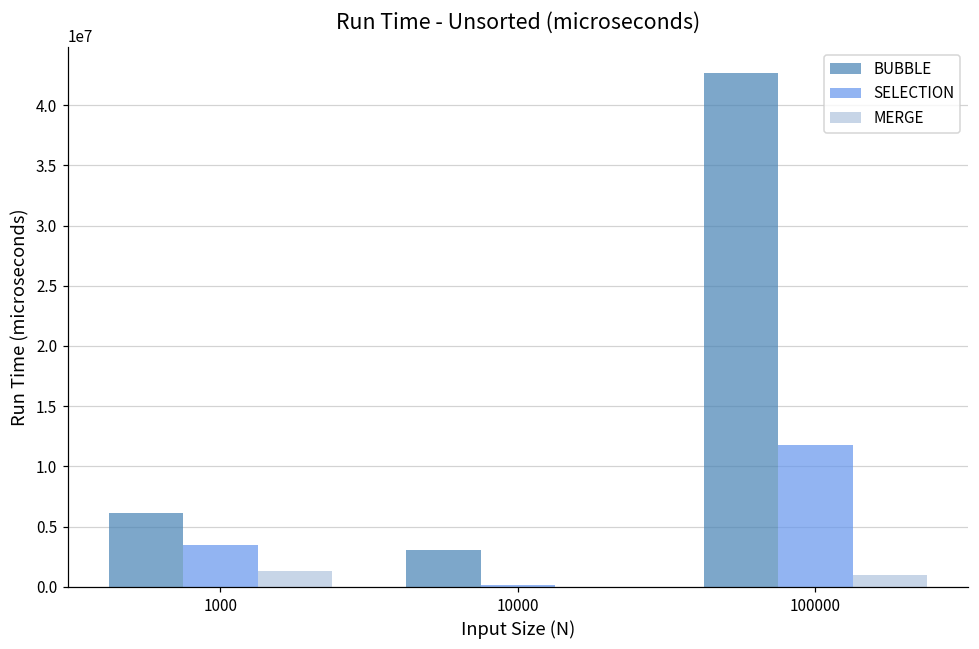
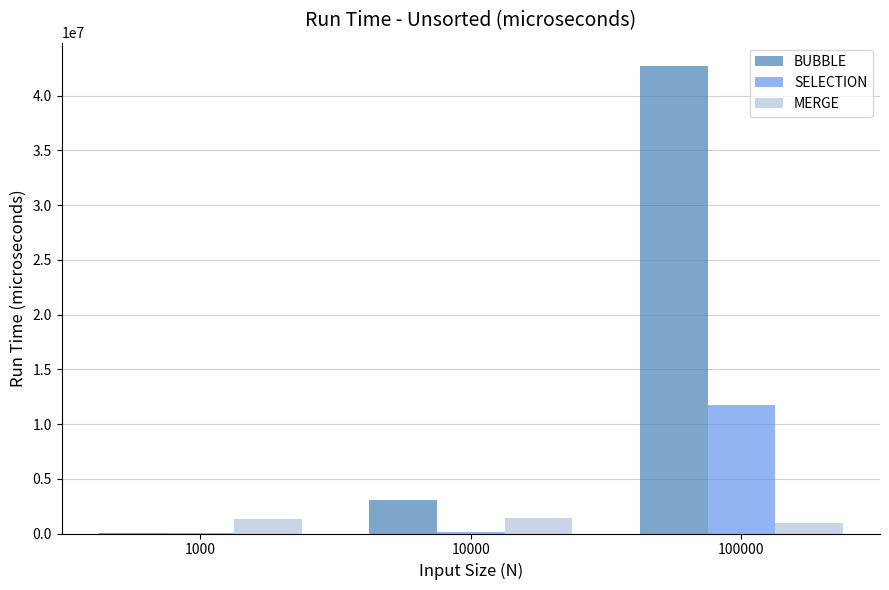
  {
    "BUBBLE": {
-     "1000": 6100000,
+     "1000": 0,
      "10000": 3100000,
      "100000": 42700000
    },
    "SELECTION": {
-     "1000": 3500000,
+     "1000": 0,
      "100000": 11800000
    },
    "MERGE": {
      "1000": 1300000,
-     "10000": 0,
+     "10000": 1400000,
      "100000": 1000000
    }
  }
